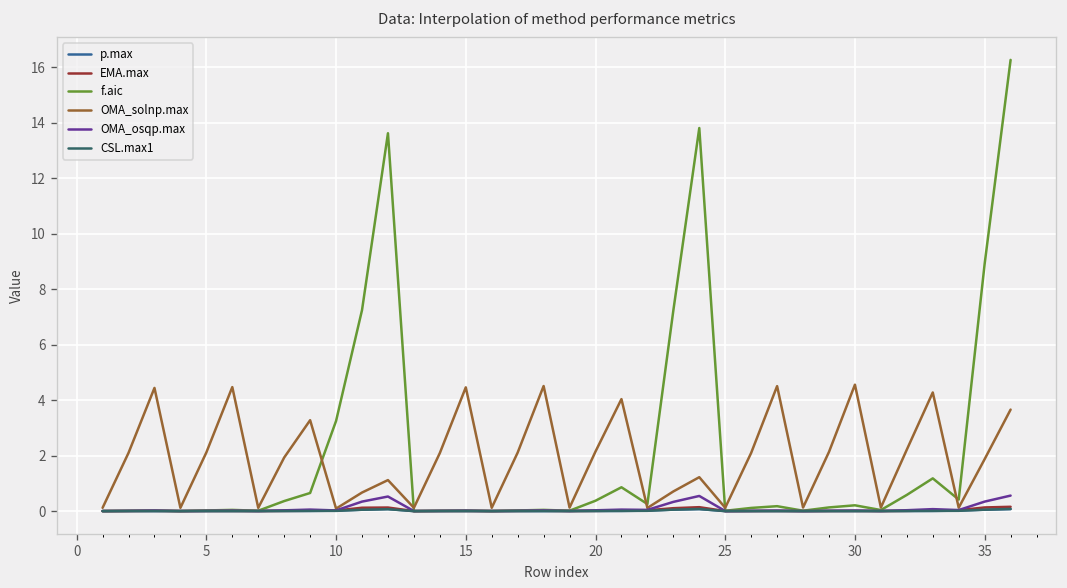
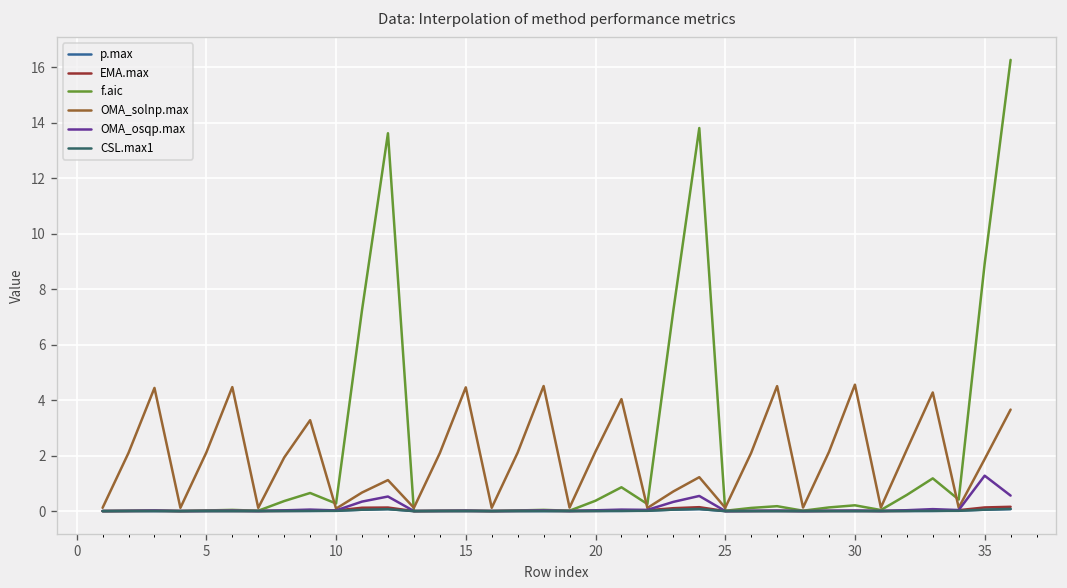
  {
    "f.aic": {
-     "10": 3.2,
+     "10": 0.3,
      "20": 0.4,
      "30": 0.2,
      "35": 8.9
    },
    "OMA_osqp.max": {
-     "35": 0.3
+     "35": 1.3
    }
  }
